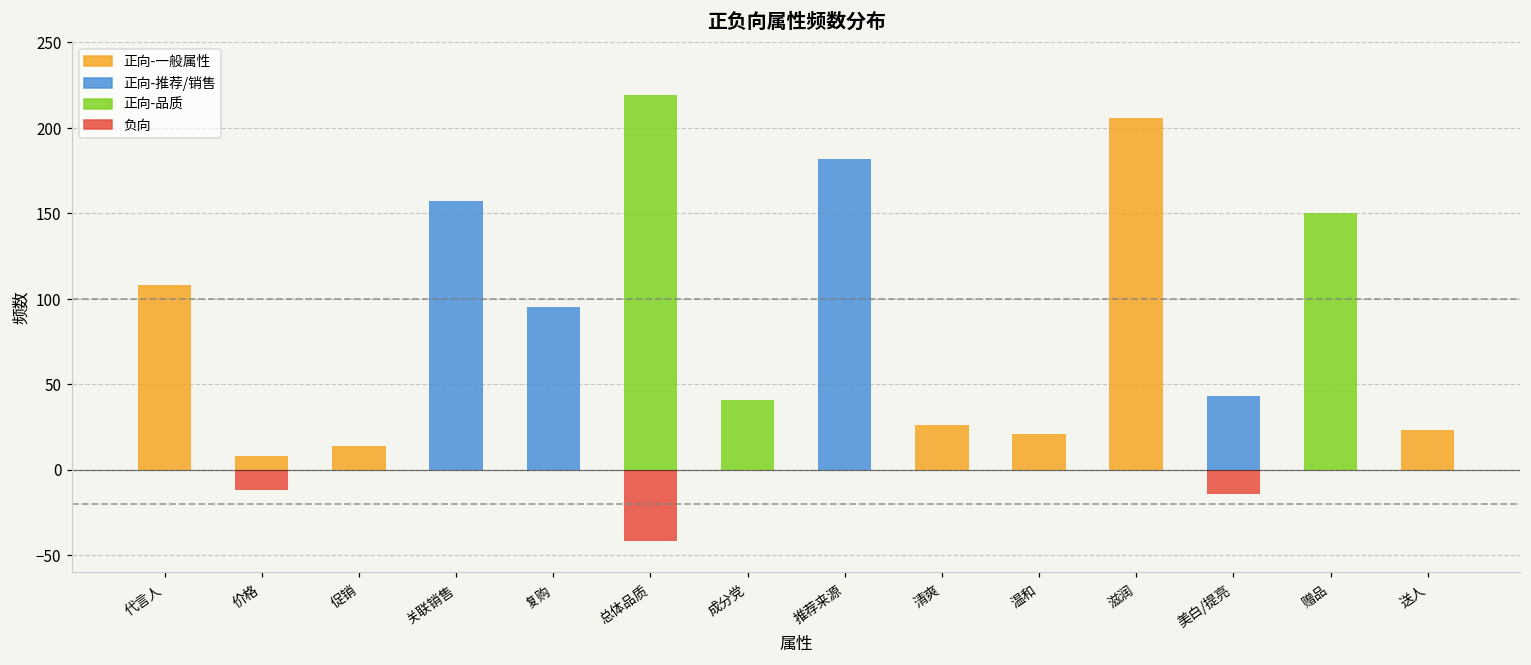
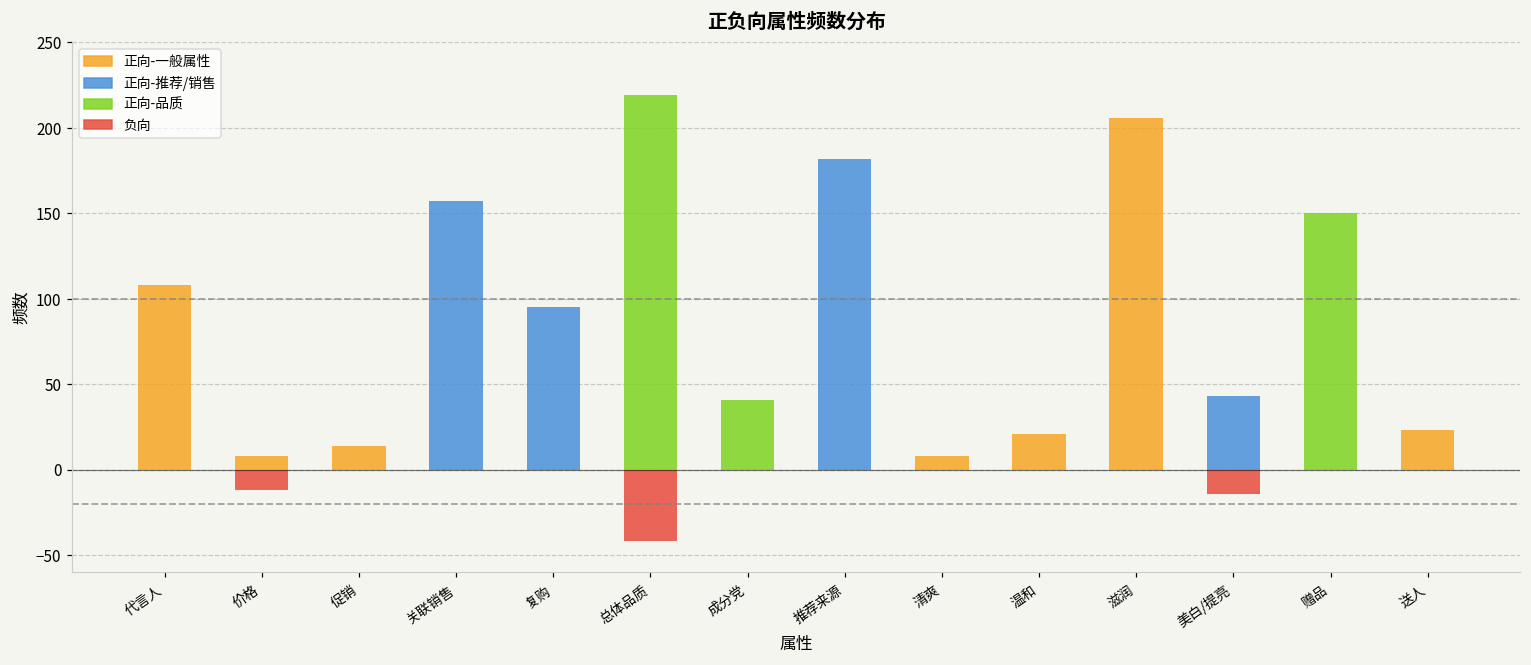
  {
    "代言人": 108,
    "促销": 14,
    "关联销售": 157,
    "复购": 95,
    "成分党": 41,
    "推荐来源": 182,
-   "清爽": 26,
+   "清爽": 8,
    "温和": 21,
    "滋润": 206,
    "赠品": 150,
    "送人": 23
  }
